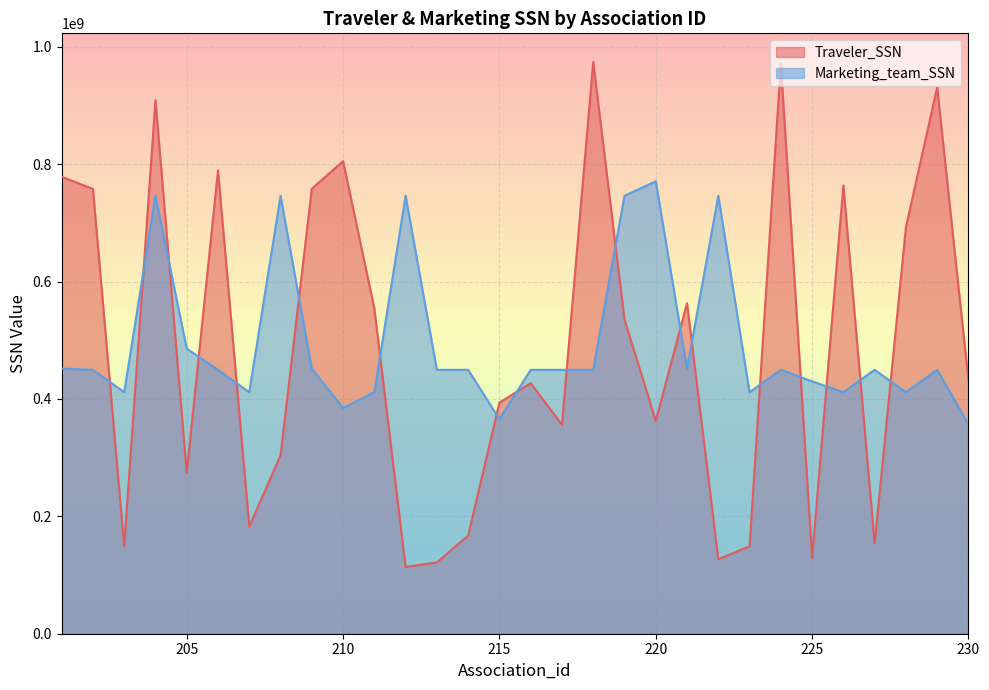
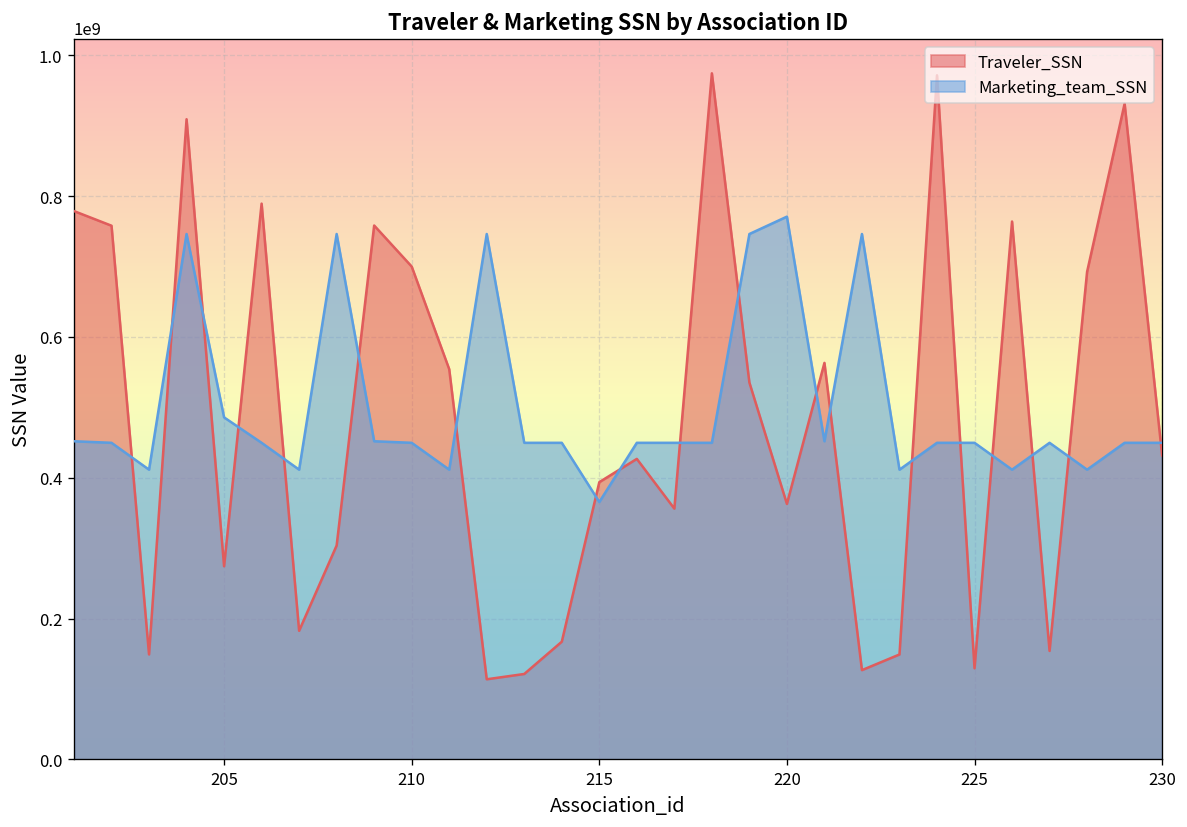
  {
    "Traveler_SSN": {
      "205": 270000000,
-     "210": 810000000,
+     "210": 700000000,
      "215": 390000000,
      "220": 360000000,
      "225": 130000000,
      "230": 430000000
    },
    "Marketing_team_SSN": {
      "205": 490000000,
-     "210": 380000000,
+     "210": 450000000,
      "215": 370000000,
      "220": 770000000,
-     "225": 430000000,
-     "230": 360000000
+     "225": 450000000,
+     "230": 450000000
    }
  }
